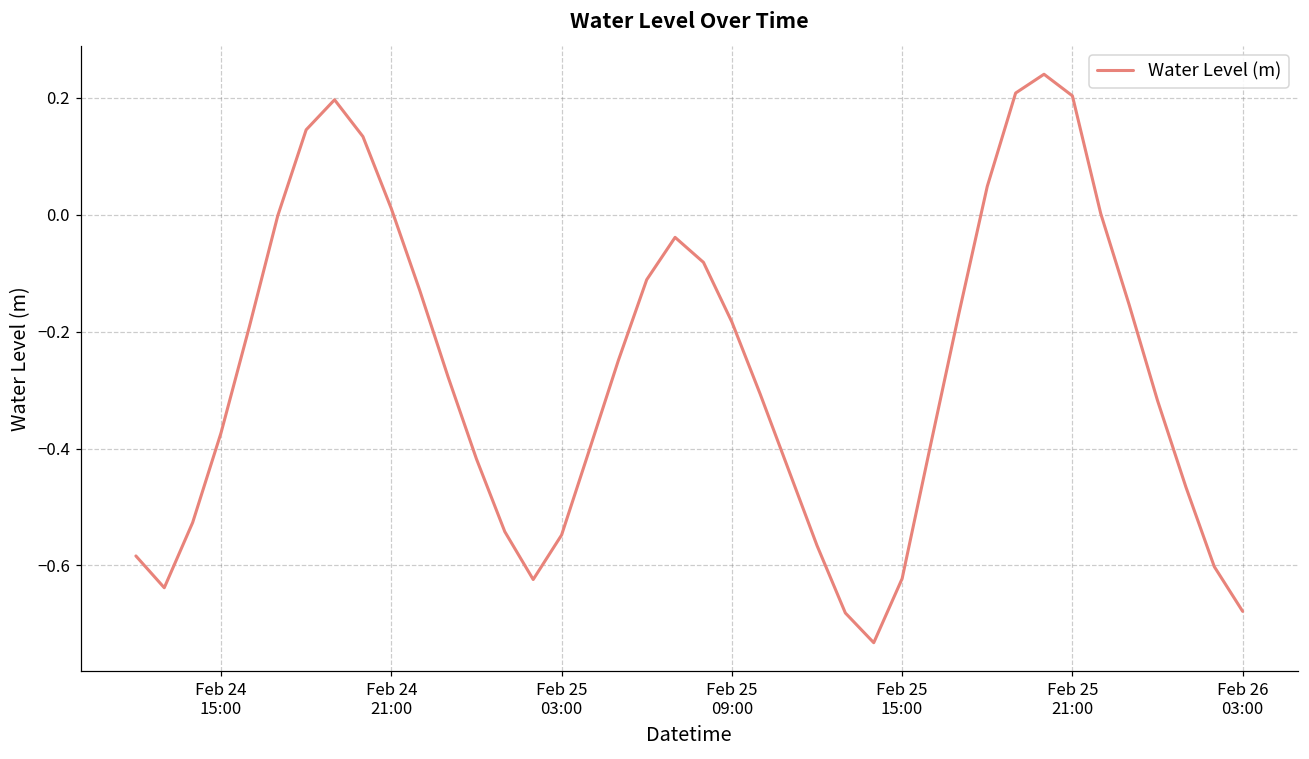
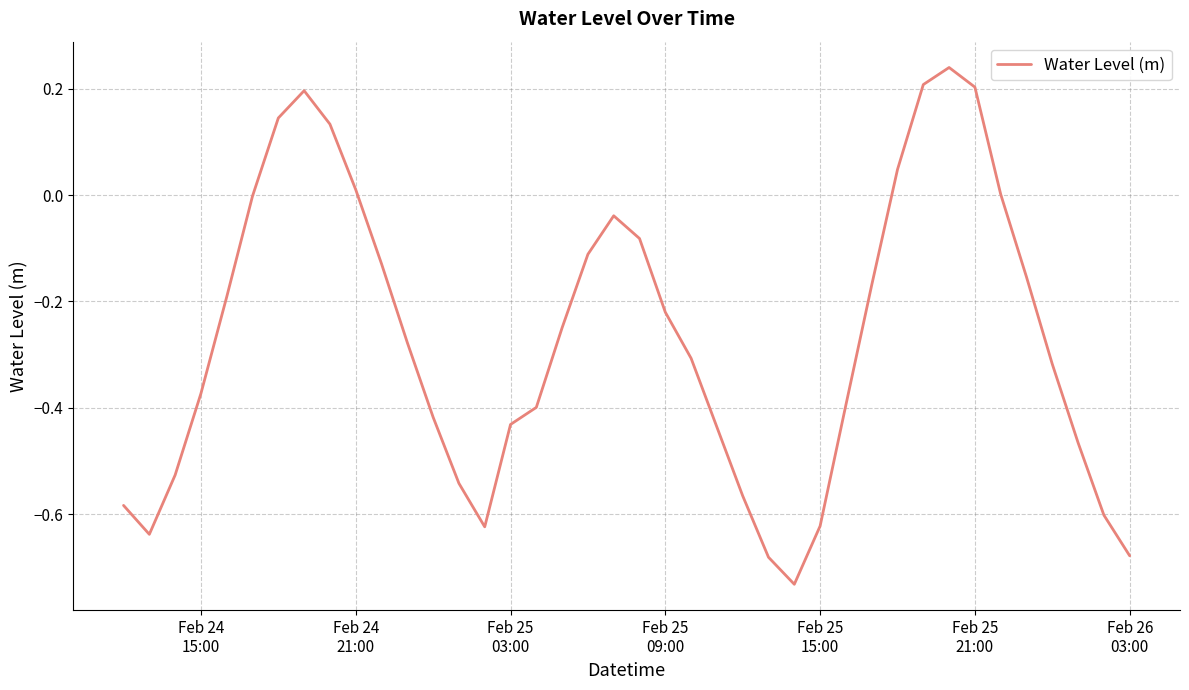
  {
    "Feb 24 15:00": -0.37,
    "Feb 24 21:00": 0.01,
-   "Feb 25 03:00": -0.55,
-   "Feb 25 09:00": -0.18,
+   "Feb 25 03:00": -0.43,
+   "Feb 25 09:00": -0.22,
    "Feb 25 15:00": -0.62,
    "Feb 25 21:00": 0.20,
    "Feb 26 03:00": -0.68
  }
